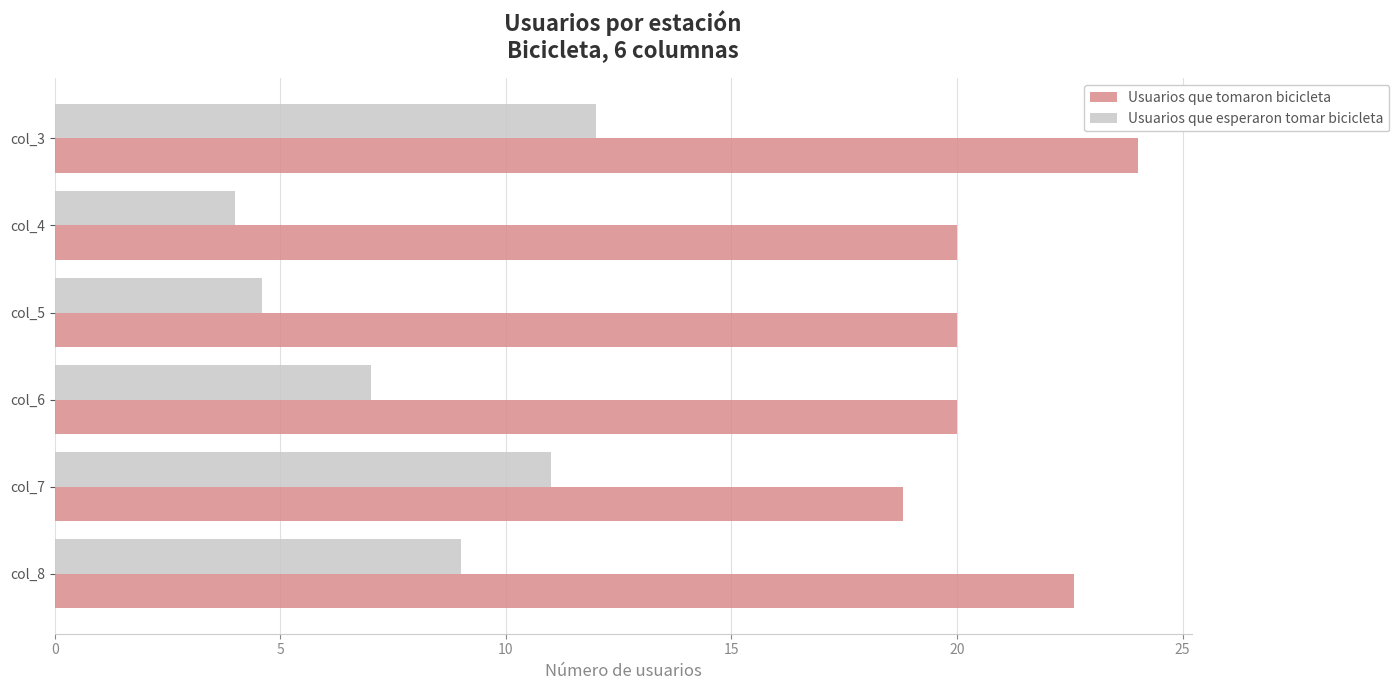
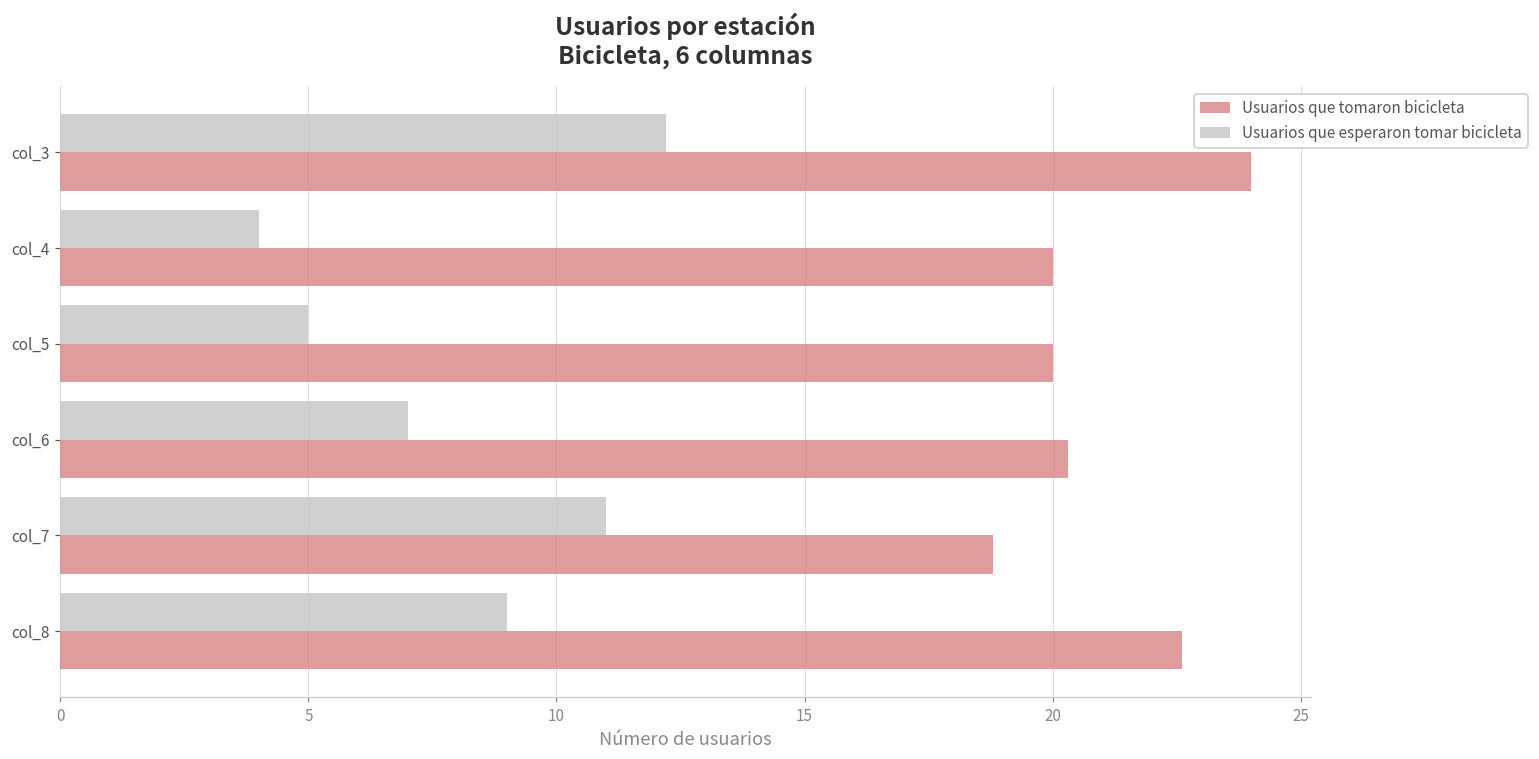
  {
    "Usuarios que tomaron bicicleta": {
      "col_3": 24.0,
      "col_4": 20.0,
      "col_5": 20.0,
-     "col_6": 20.0,
+     "col_6": 20.3,
      "col_7": 18.8,
      "col_8": 22.6
    },
    "Usuarios que esperaron tomar bicicleta": {
-     "col_3": 12.0,
+     "col_3": 12.2,
      "col_4": 4.0,
-     "col_5": 4.6,
+     "col_5": 5.0,
      "col_6": 7.0,
      "col_7": 11.0,
      "col_8": 9.0
    }
  }
